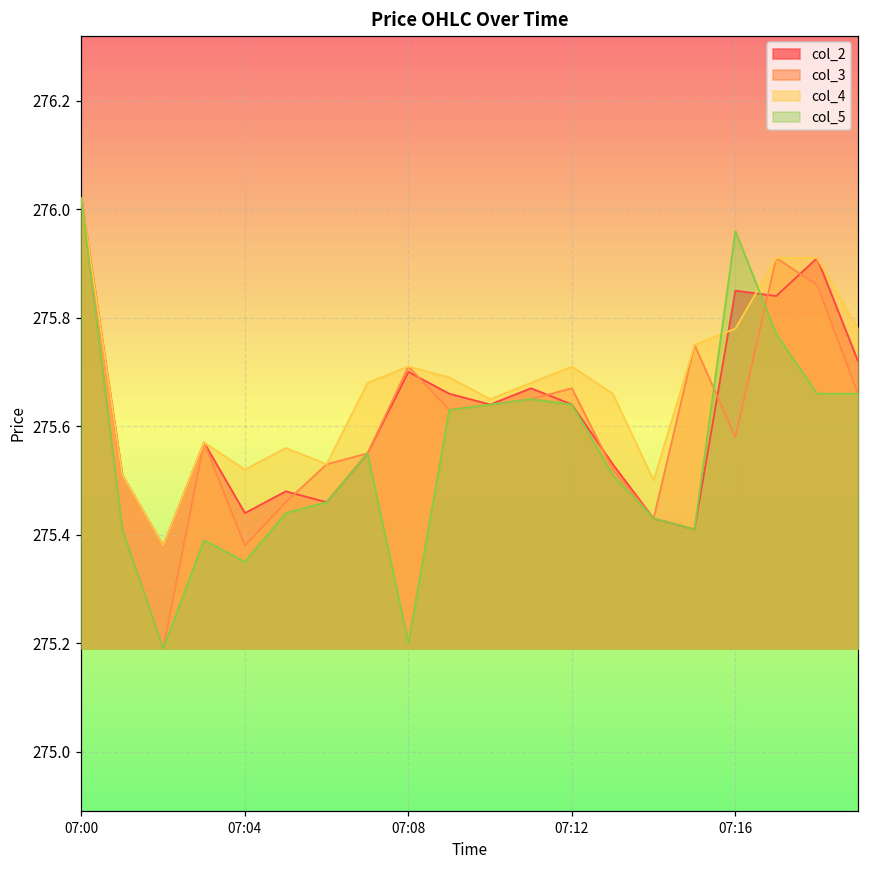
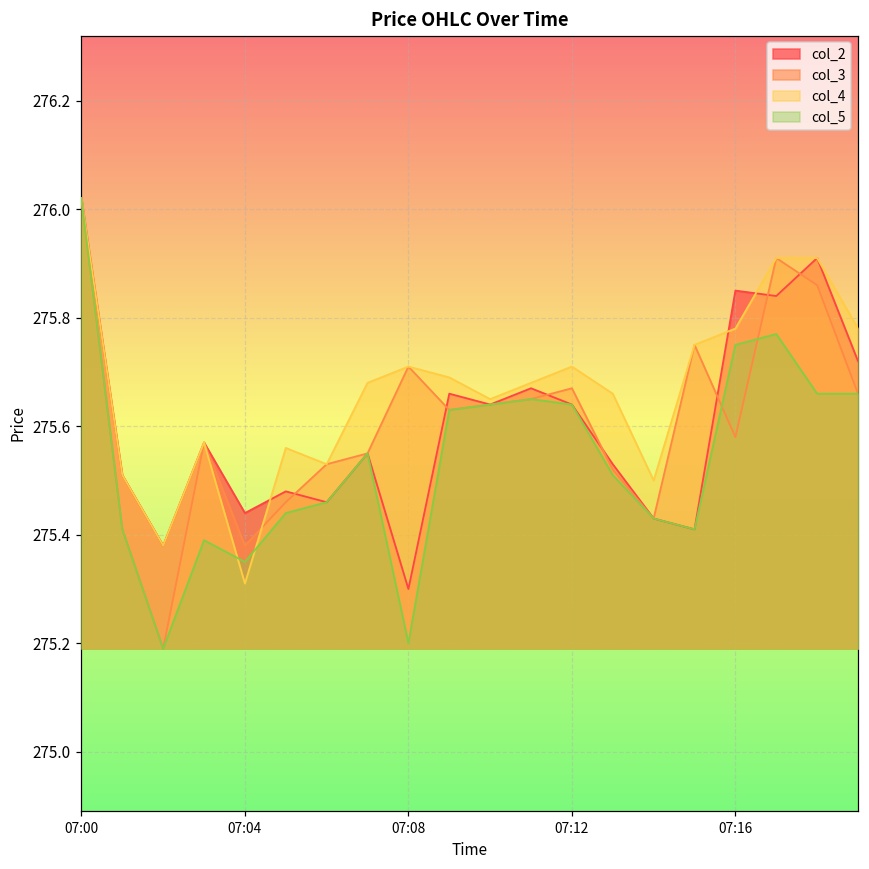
  {
    "col_2": {
      "07:04": 275.44,
-     "07:08": 275.7,
+     "07:08": 275.3,
      "07:16": 275.85
    },
    "col_3": {
      "07:04": 275.38,
      "07:12": 275.67,
      "07:16": 275.58
    },
    "col_4": {
-     "07:04": 275.52,
+     "07:04": 275.31,
      "07:12": 275.71,
      "07:16": 275.78
    },
    "col_5": {
      "07:04": 275.35,
      "07:08": 275.20,
-     "07:16": 275.96
+     "07:16": 275.75
    }
  }
